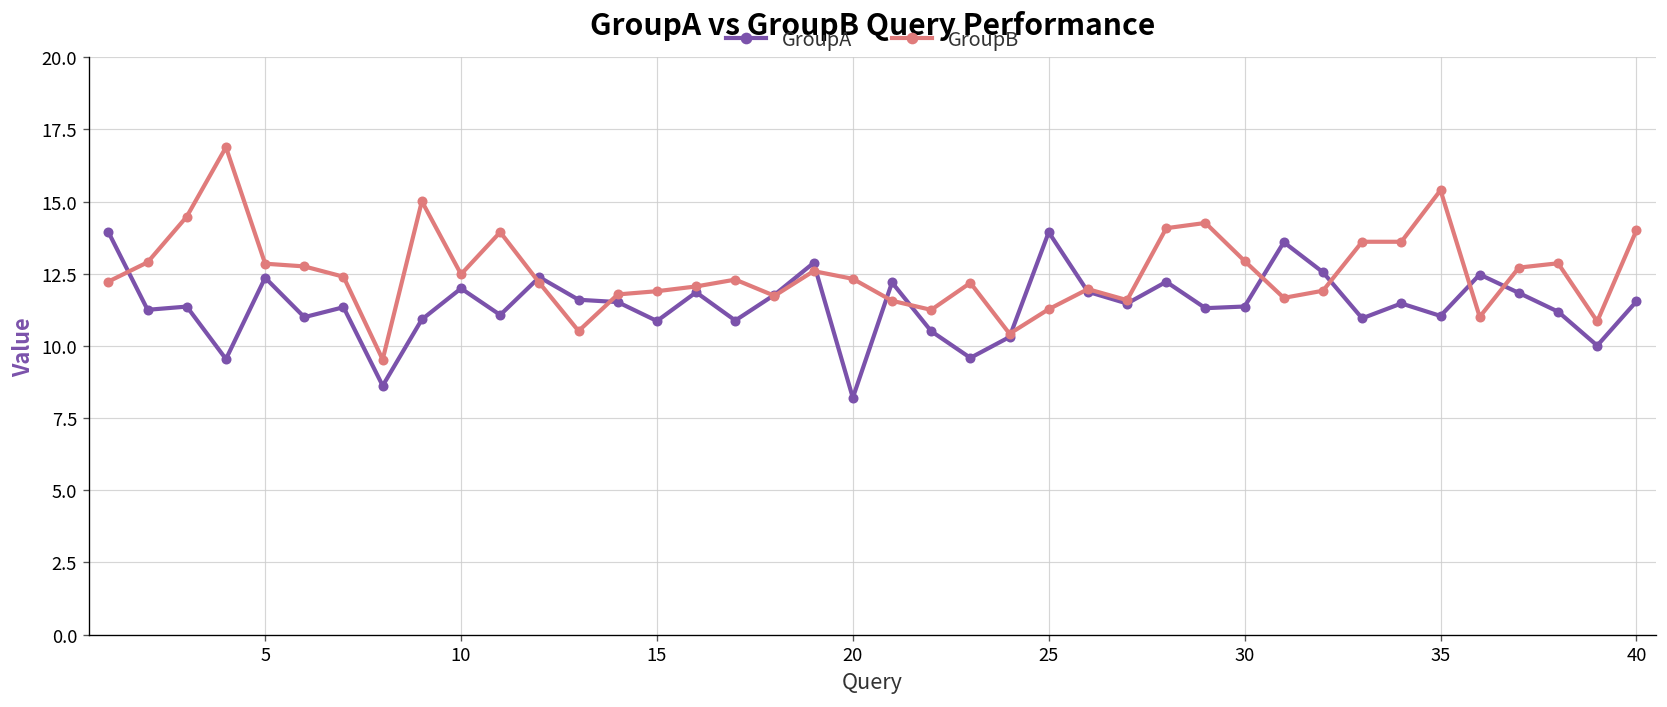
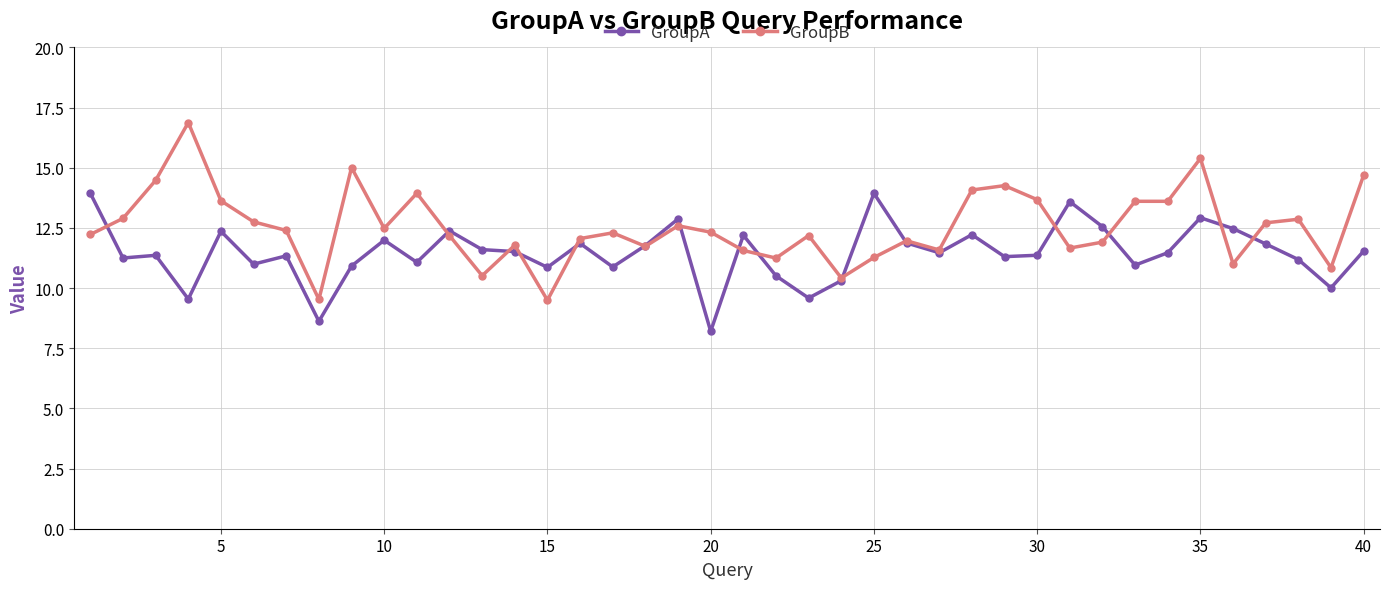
  {
    "GroupA": {
      "5": 12.4,
      "10": 12.0,
      "15": 10.9,
      "20": 8.2,
      "25": 13.9,
      "30": 11.4,
-     "35": 11.0,
+     "35": 12.9,
      "40": 11.5
    },
    "GroupB": {
-     "5": 12.8,
+     "5": 13.6,
      "10": 12.5,
-     "15": 11.9,
+     "15": 9.5,
      "20": 12.3,
      "25": 11.3,
-     "30": 12.9,
+     "30": 13.7,
      "35": 15.4,
-     "40": 14.0
+     "40": 14.7
    }
  }
